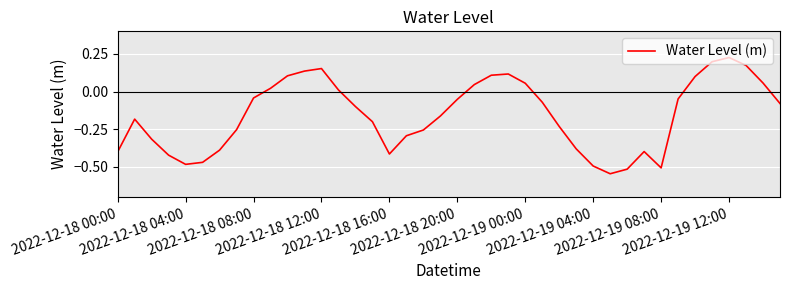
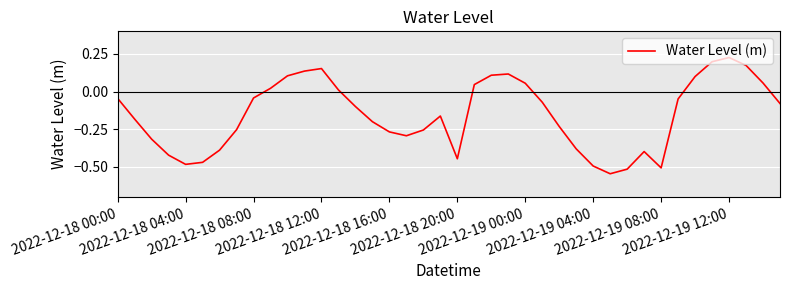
  {
-   "2022-12-18 00:00": -0.40,
+   "2022-12-18 00:00": -0.05,
    "2022-12-18 04:00": -0.48,
    "2022-12-18 08:00": -0.04,
    "2022-12-18 12:00": 0.15,
-   "2022-12-18 16:00": -0.41,
-   "2022-12-18 20:00": -0.05,
+   "2022-12-18 16:00": -0.27,
+   "2022-12-18 20:00": -0.45,
    "2022-12-19 00:00": 0.06,
    "2022-12-19 04:00": -0.49,
    "2022-12-19 08:00": -0.51
  }
